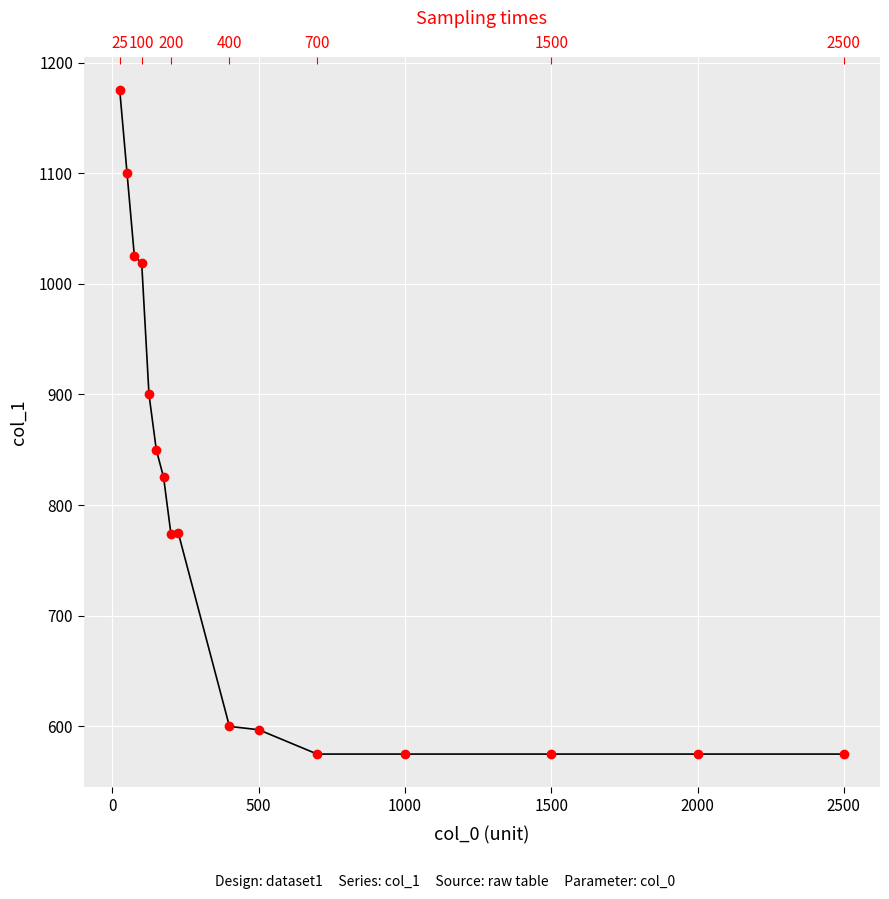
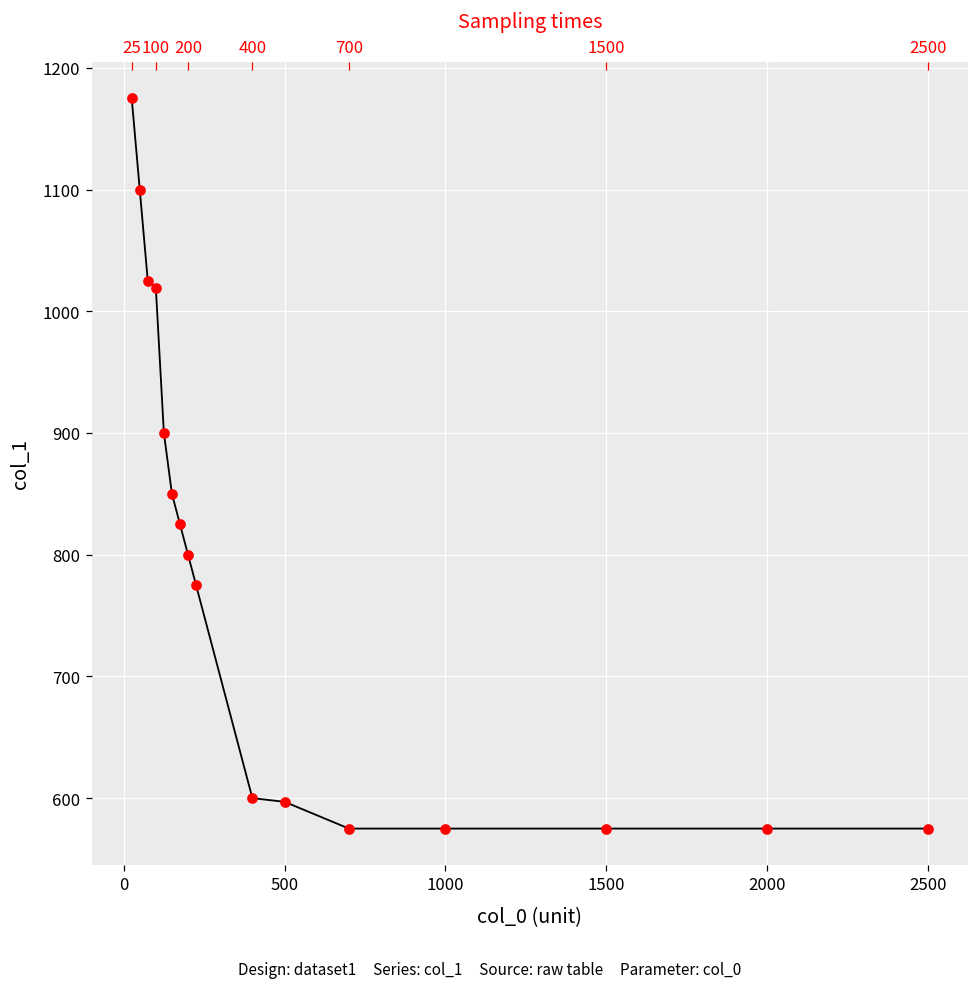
  {
    "25": 1175,
    "100": 1019,
-   "200": 774,
+   "200": 800,
    "400": 600,
    "500": 597,
    "700": 575,
    "1000": 575,
    "1500": 575,
    "2000": 575,
    "2500": 575
  }
